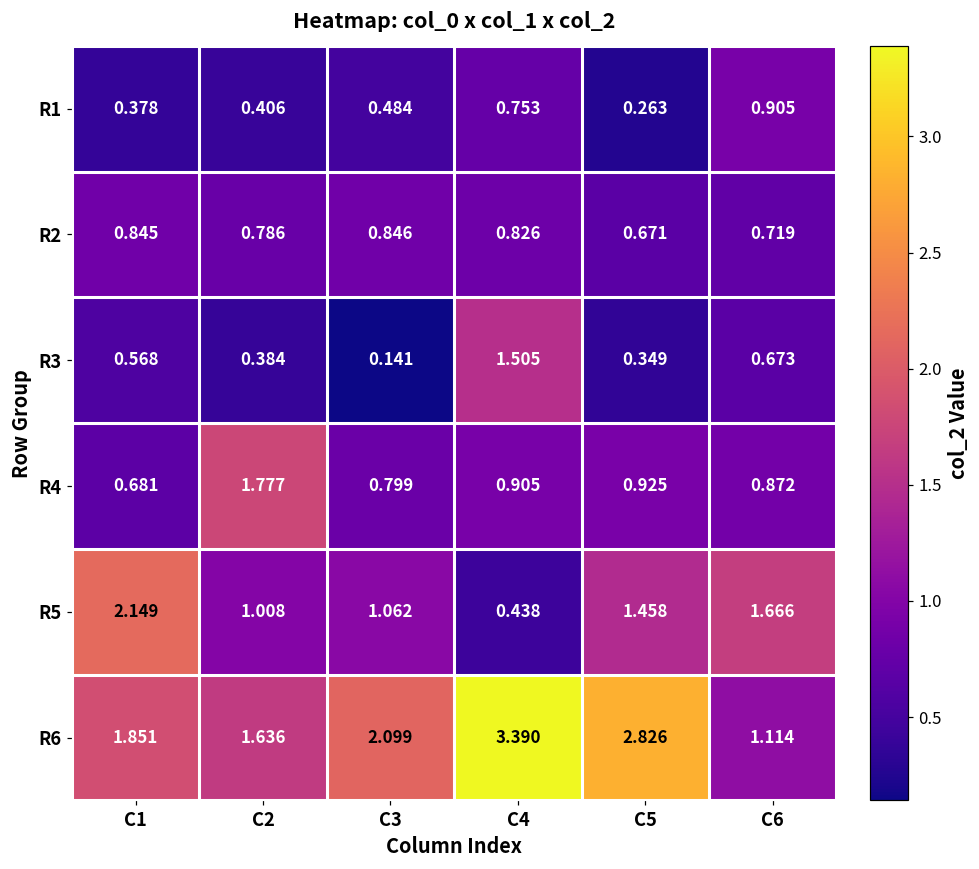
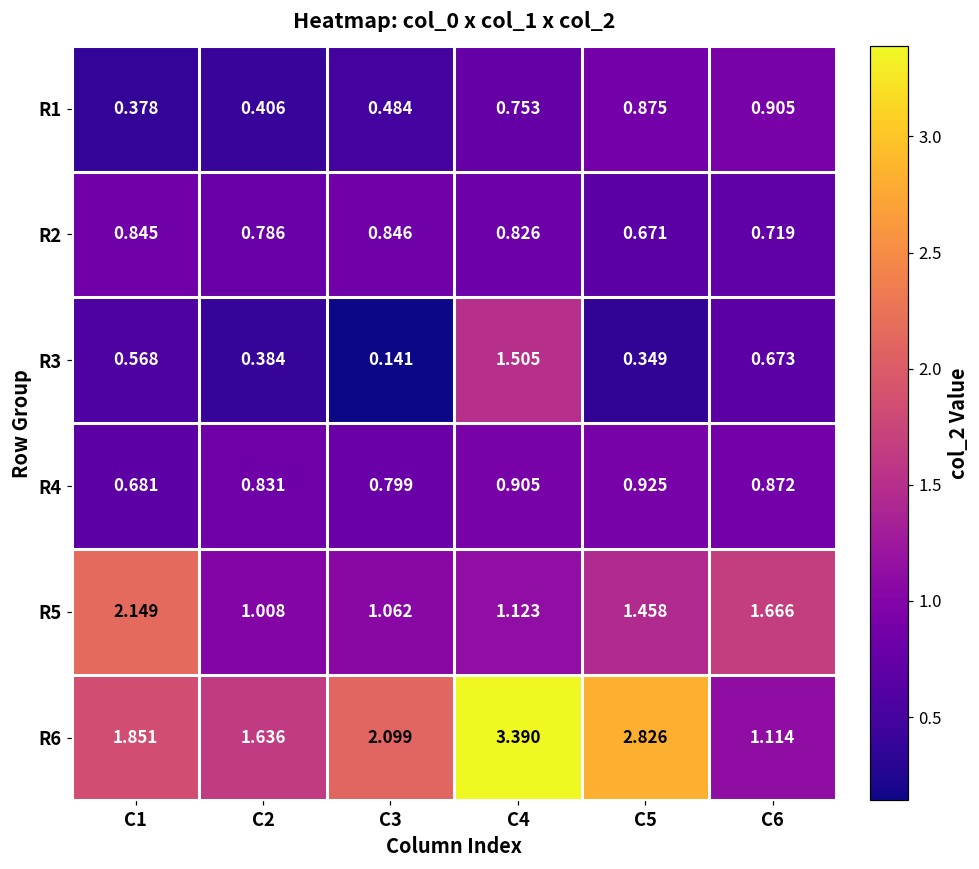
  {
    "R1": {
      "C1": 0.378,
      "C2": 0.406,
      "C3": 0.484,
      "C4": 0.753,
-     "C5": 0.263,
+     "C5": 0.875,
      "C6": 0.905
    },
    "R2": {
      "C1": 0.845,
      "C2": 0.786,
      "C3": 0.846,
      "C4": 0.826,
      "C5": 0.671,
      "C6": 0.719
    },
    "R3": {
      "C1": 0.568,
      "C2": 0.384,
      "C3": 0.141,
      "C4": 1.505,
      "C5": 0.349,
      "C6": 0.673
    },
    "R4": {
      "C1": 0.681,
-     "C2": 1.777,
+     "C2": 0.831,
      "C3": 0.799,
      "C4": 0.905,
      "C5": 0.925,
      "C6": 0.872
    },
    "R5": {
      "C1": 2.149,
      "C2": 1.008,
      "C3": 1.062,
-     "C4": 0.438,
+     "C4": 1.123,
      "C5": 1.458,
      "C6": 1.666
    },
    "R6": {
      "C1": 1.851,
      "C2": 1.636,
      "C3": 2.099,
      "C4": 3.390,
      "C5": 2.826,
      "C6": 1.114
    }
  }
